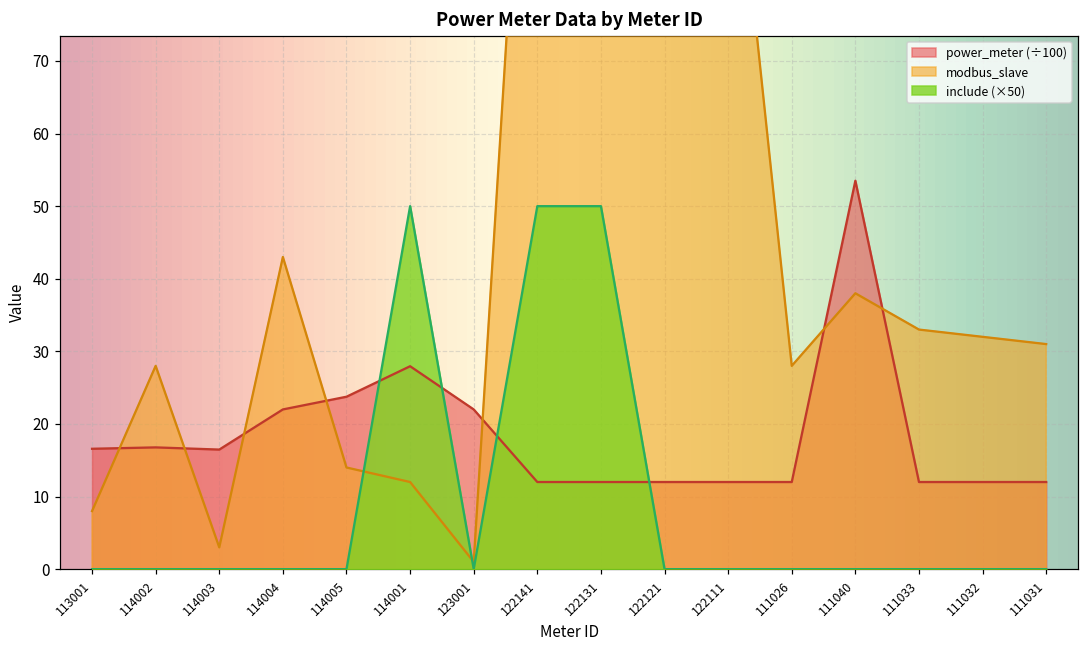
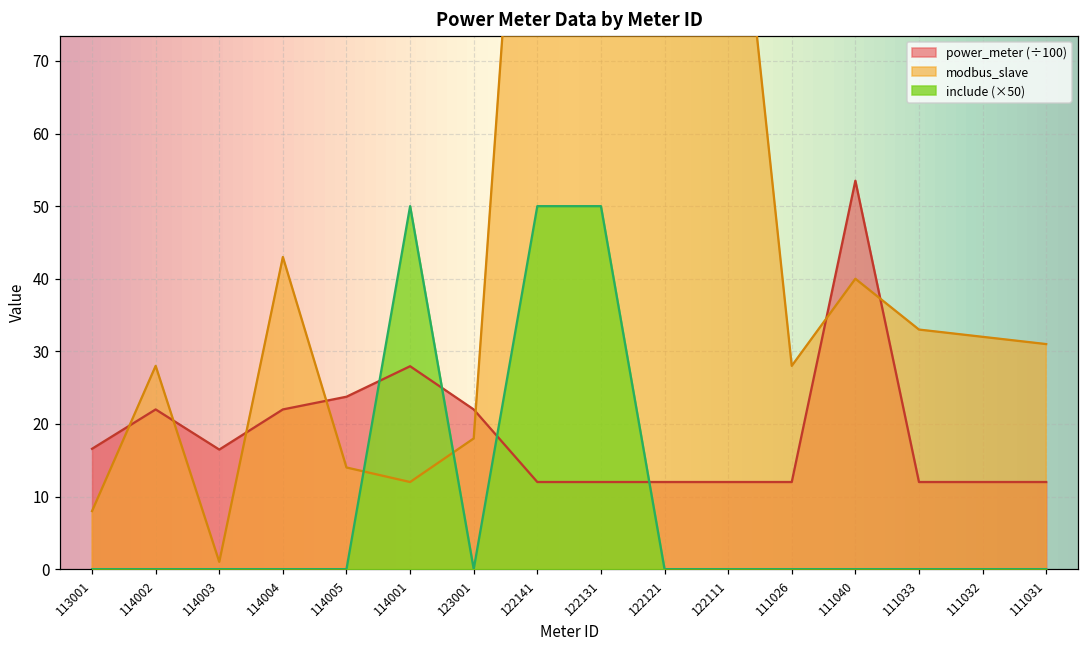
  {
    "power_meter (÷100)": {
      "113001": 17,
-     "114002": 17,
+     "114002": 22,
      "114003": 16,
      "114004": 22,
      "114005": 24,
      "114001": 28,
      "123001": 22,
      "122141": 12,
      "122131": 12,
      "122121": 12,
      "122111": 12,
      "111026": 12,
      "111040": 54,
      "111033": 12,
      "111032": 12,
      "111031": 12
    },
    "modbus_slave": {
      "113001": 8,
      "114002": 28,
-     "114003": 3,
+     "114003": 1,
      "114004": 43,
      "114005": 14,
      "114001": 12,
-     "123001": 1,
+     "123001": 18,
      "111026": 28,
-     "111040": 38,
+     "111040": 40,
      "111033": 33,
      "111032": 32,
      "111031": 31
    },
    "include (×50)": {
      "113001": 0,
      "114002": 0,
      "114003": 0,
      "114004": 0,
      "114005": 0,
      "114001": 50,
      "123001": 0,
      "122141": 50,
      "122131": 50,
      "122121": 0,
      "122111": 0,
      "111026": 0,
      "111040": 0,
      "111033": 0,
      "111032": 0,
      "111031": 0
    }
  }
